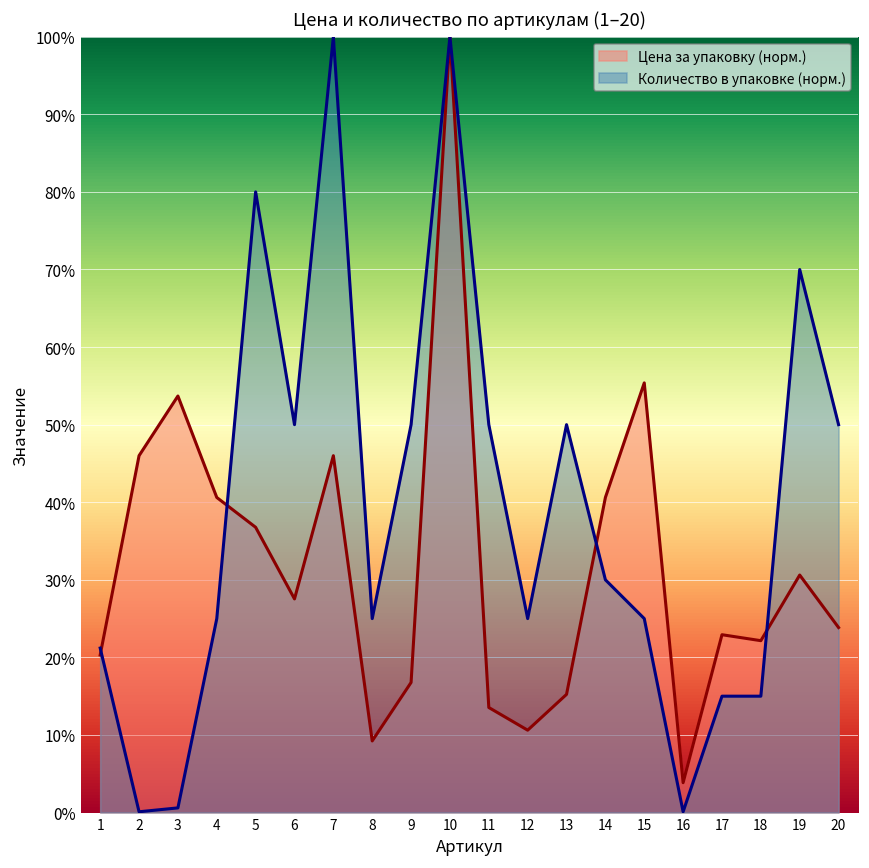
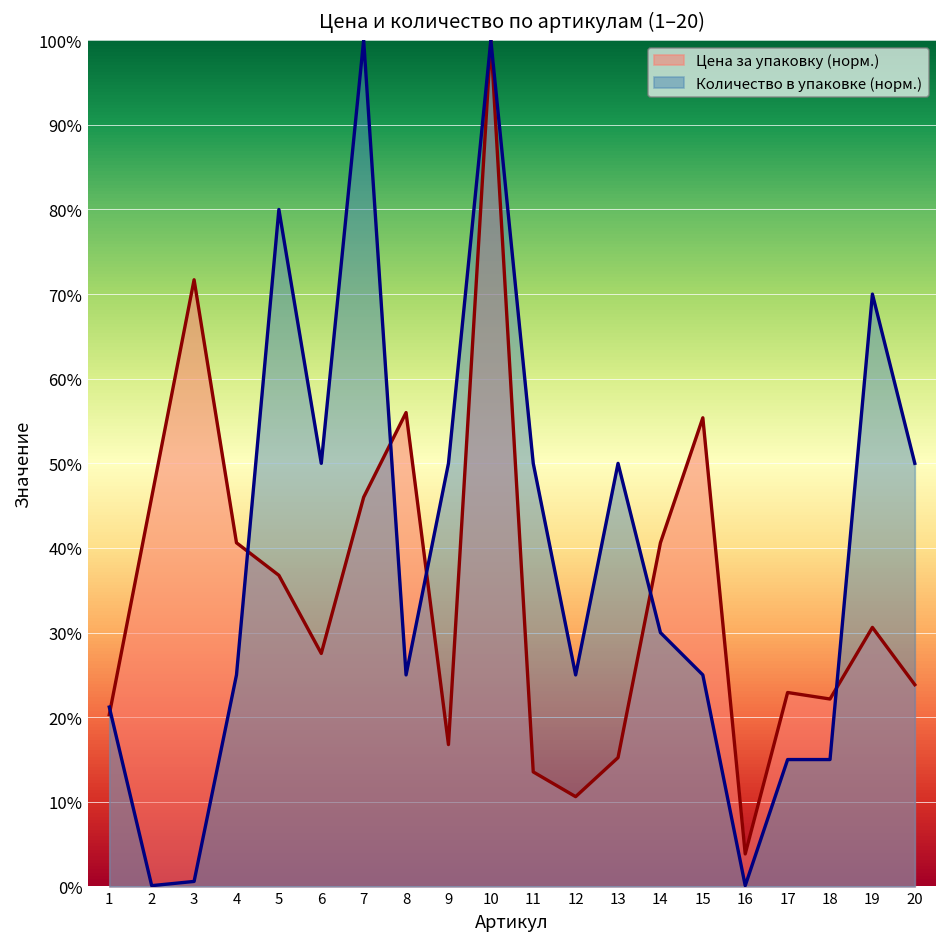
  {
    "Цена за упаковку (норм.)": {
      "1": "20%",
      "2": "46%",
-     "3": "54%",
+     "3": "72%",
      "4": "41%",
      "5": "37%",
      "6": "28%",
      "7": "46%",
-     "8": "9%",
+     "8": "56%",
      "9": "17%",
      "11": "14%",
      "12": "11%",
      "13": "15%",
      "14": "41%",
      "15": "55%",
      "16": "4%",
      "17": "23%",
      "18": "22%",
      "19": "31%",
      "20": "24%"
    },
    "Количество в упаковке (норм.)": {
      "1": "21%",
      "2": "0%",
      "3": "1%",
      "4": "25%",
      "5": "80%",
      "6": "50%",
      "7": "100%",
      "8": "25%",
      "9": "50%",
      "11": "50%",
      "12": "25%",
      "13": "50%",
      "14": "30%",
      "15": "25%",
      "16": "0%",
      "17": "15%",
      "18": "15%",
      "19": "70%",
      "20": "50%"
    }
  }
